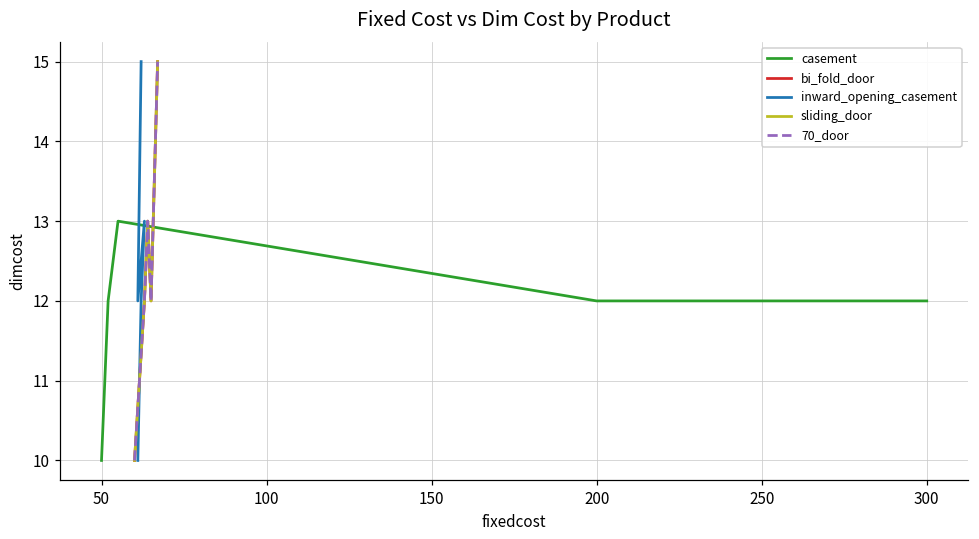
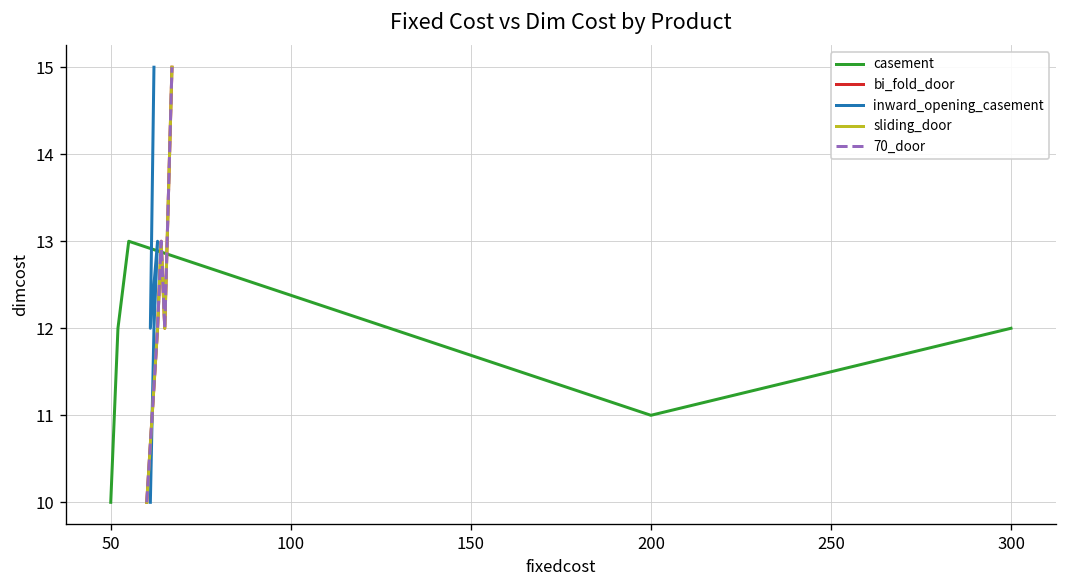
  {
    "casement": {
      "50": 10,
-     "200": 12,
+     "200": 11,
      "300": 12
    }
  }
